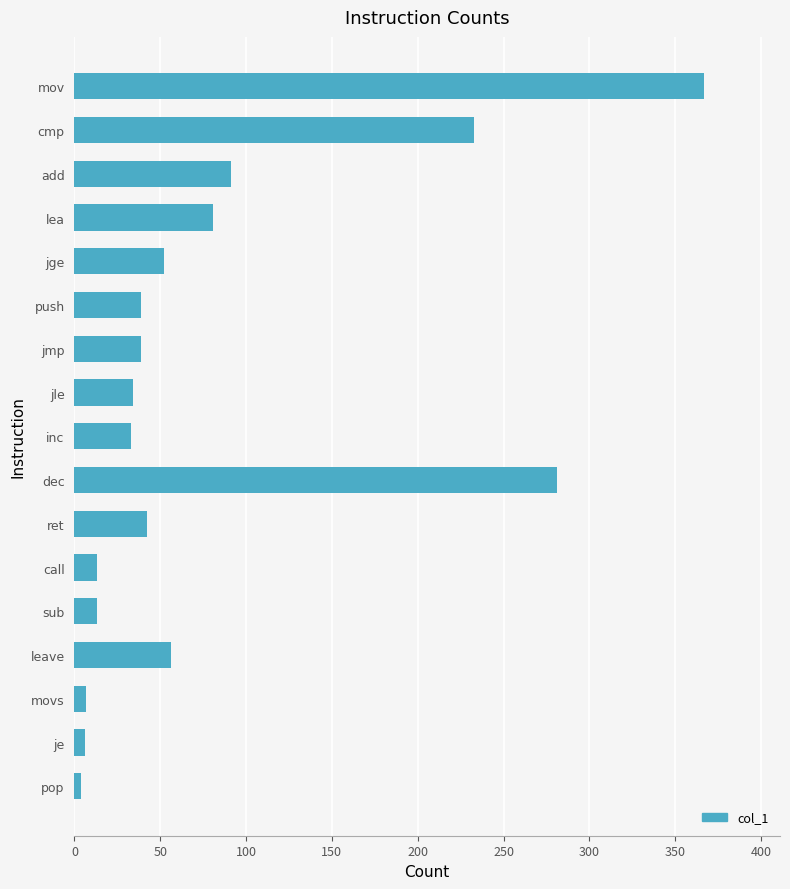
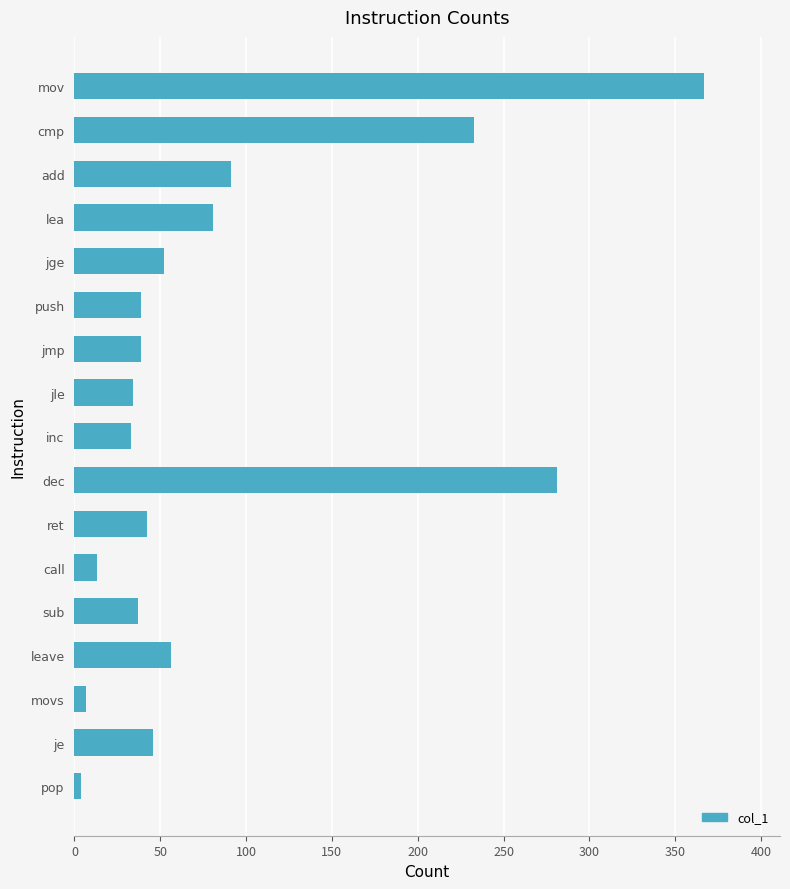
  {
    "mov": 367,
    "cmp": 233,
    "add": 91,
    "lea": 81,
    "jge": 52,
    "push": 39,
    "jmp": 39,
    "jle": 34,
    "inc": 33,
    "dec": 281,
    "ret": 42,
    "call": 13,
-   "sub": 13,
+   "sub": 37,
    "leave": 56,
    "movs": 7,
-   "je": 6,
+   "je": 46,
    "pop": 4
  }
